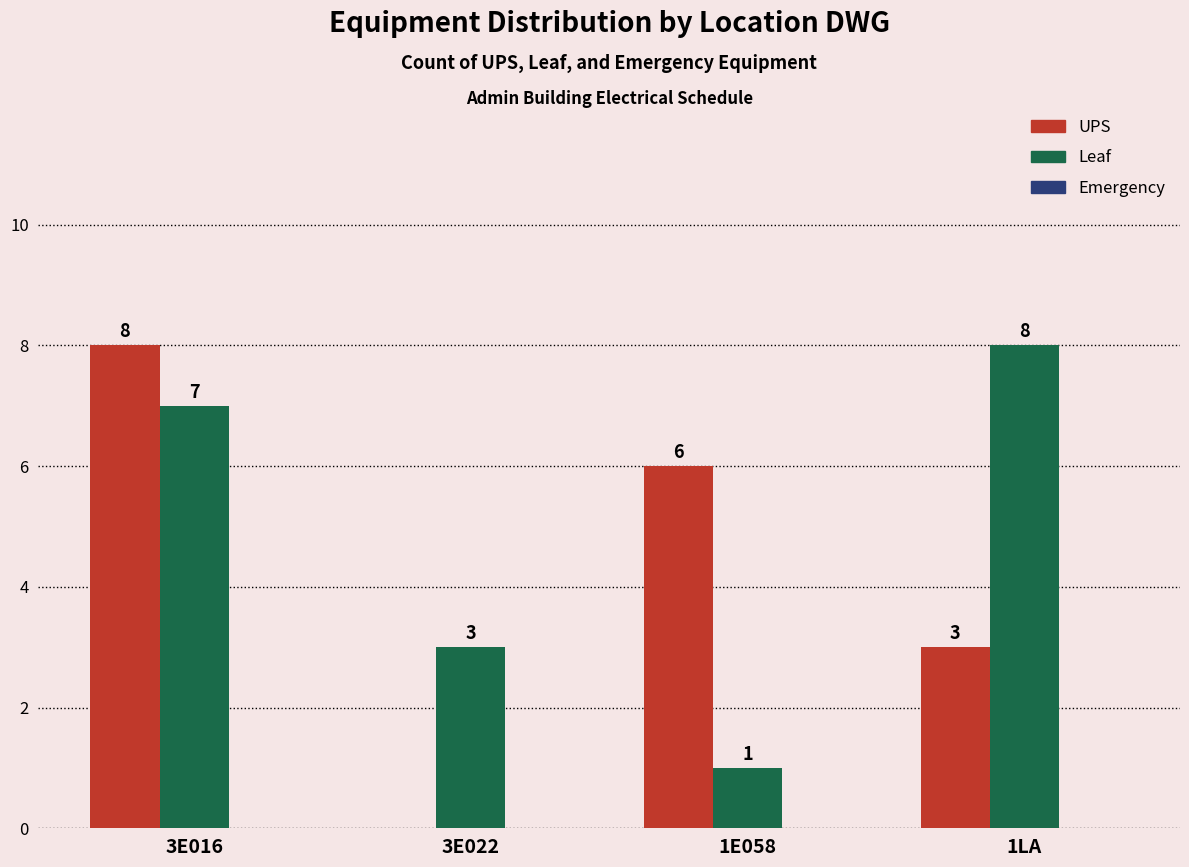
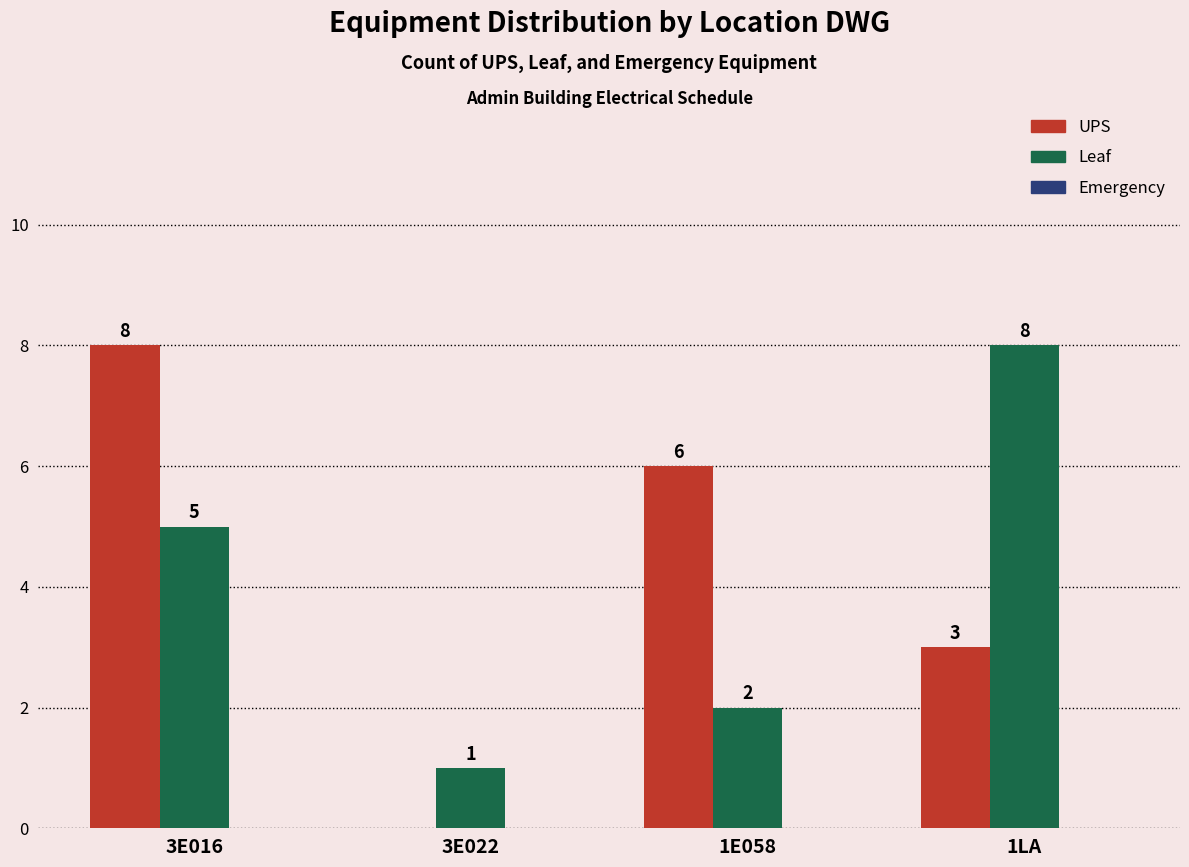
  {
    "UPS": {
      "3E016": 8,
      "1E058": 6,
      "1LA": 3
    },
    "Leaf": {
-     "3E016": 7,
-     "3E022": 3,
-     "1E058": 1,
+     "3E016": 5,
+     "3E022": 1,
+     "1E058": 2,
      "1LA": 8
    },
    "Emergency": {
      "3E016": 0.0,
      "3E022": 0.0,
      "1E058": 0.0,
      "1LA": 0.0
    }
  }
